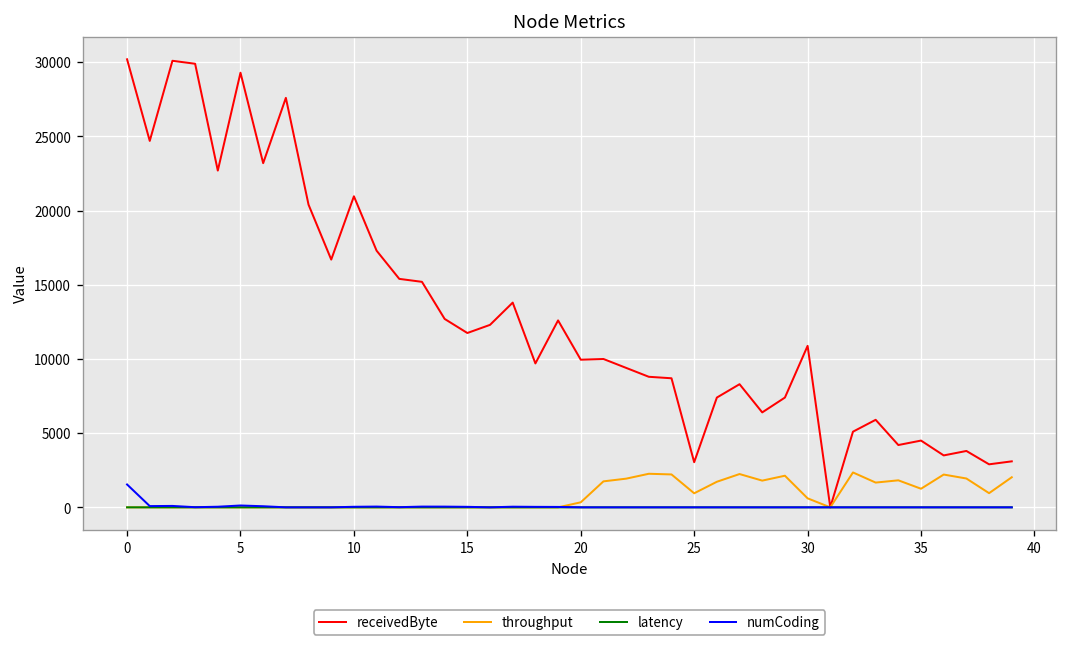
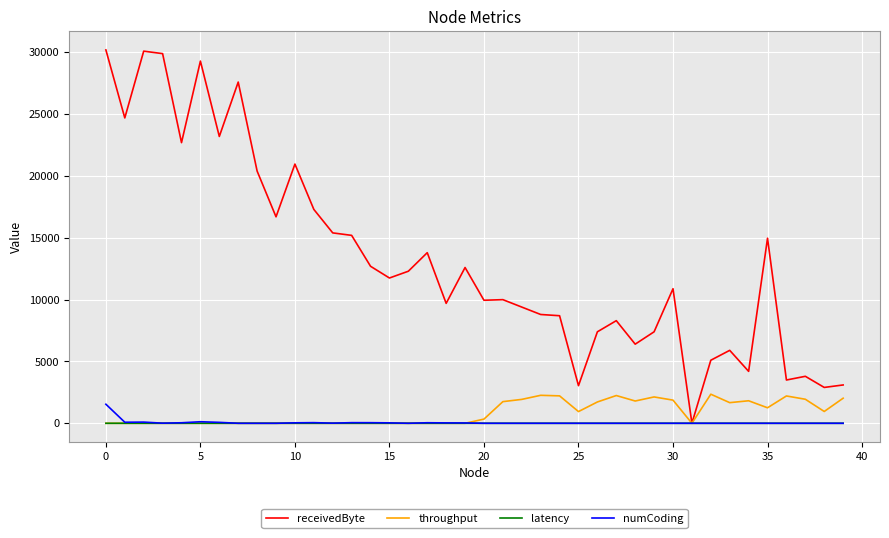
  {
    "receivedByte": {
      "0": 30200,
      "5": 29300,
      "10": 21000,
      "15": 11800,
      "20": 10000,
      "25": 3000,
      "30": 10900,
-     "35": 4500
+     "35": 15000
    },
    "throughput": {
      "20": 300,
      "25": 900,
-     "30": 600,
+     "30": 1900,
      "35": 1300
    },
    "numCoding": {
      "0": 1500
    }
  }
